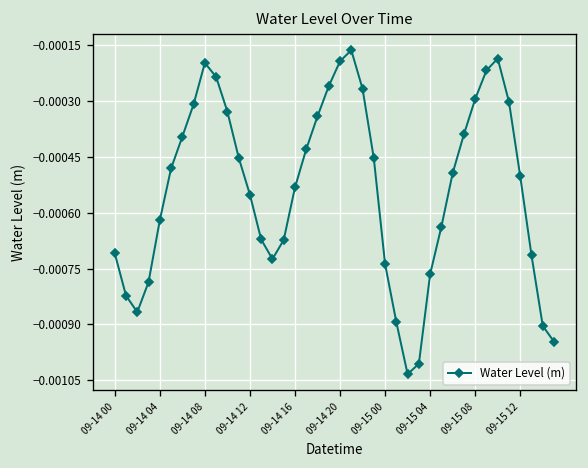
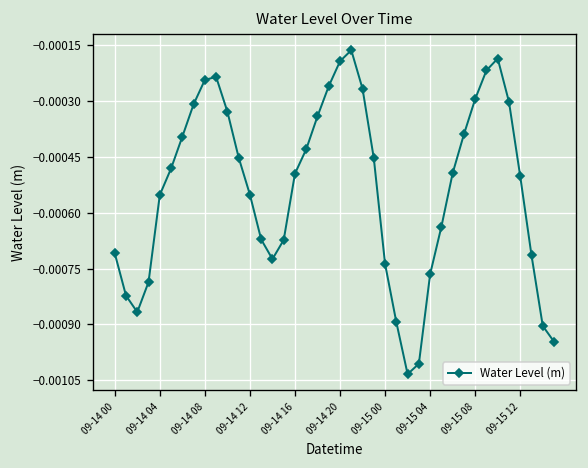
  {
    "09-14 00": -0.00071,
-   "09-14 04": -0.00062,
-   "09-14 08": -0.00020,
+   "09-14 04": -0.00055,
+   "09-14 08": -0.00024,
    "09-14 12": -0.00055,
-   "09-14 16": -0.00053,
+   "09-14 16": -0.00050,
    "09-14 20": -0.00019,
    "09-15 00": -0.00074,
    "09-15 04": -0.00077,
    "09-15 08": -0.00030,
    "09-15 12": -0.00050
  }
